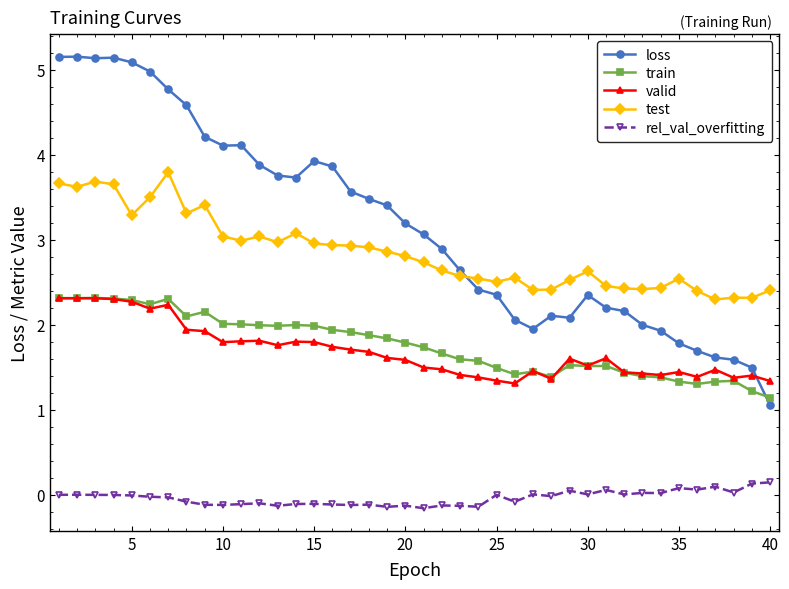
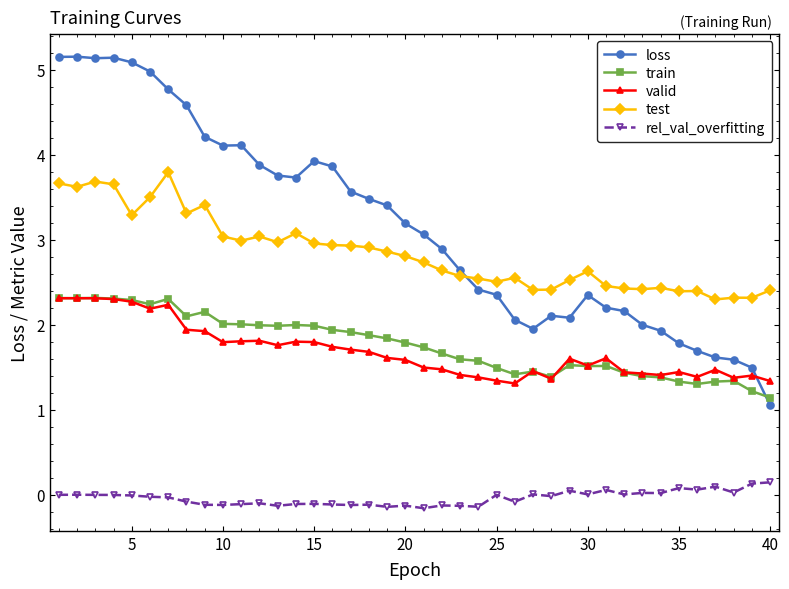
  {
    "loss": {
      "5": 5.1,
      "10": 4.1,
      "15": 3.9,
      "20": 3.2,
      "25": 2.4,
      "30": 2.3,
      "35": 1.8,
      "40": 1.1
    },
    "train": {
      "10": 2.0,
      "15": 2.0,
      "20": 1.8,
      "25": 1.5,
      "35": 1.3,
      "40": 1.1
    },
    "valid": {
      "10": 1.8,
      "15": 1.8,
      "20": 1.6,
      "25": 1.3,
      "35": 1.4,
      "40": 1.3
    },
    "test": {
      "5": 3.3,
      "10": 3.0,
      "15": 3.0,
      "20": 2.8,
      "25": 2.5,
      "30": 2.6,
-     "35": 2.5,
+     "35": 2.4,
      "40": 2.4
    },
    "rel_val_overfitting": {
      "5": 0.0,
      "10": -0.1,
      "15": -0.1,
      "20": -0.1,
      "25": 0.0,
      "30": 0.0,
      "35": 0.1,
      "40": 0.1
    }
  }
